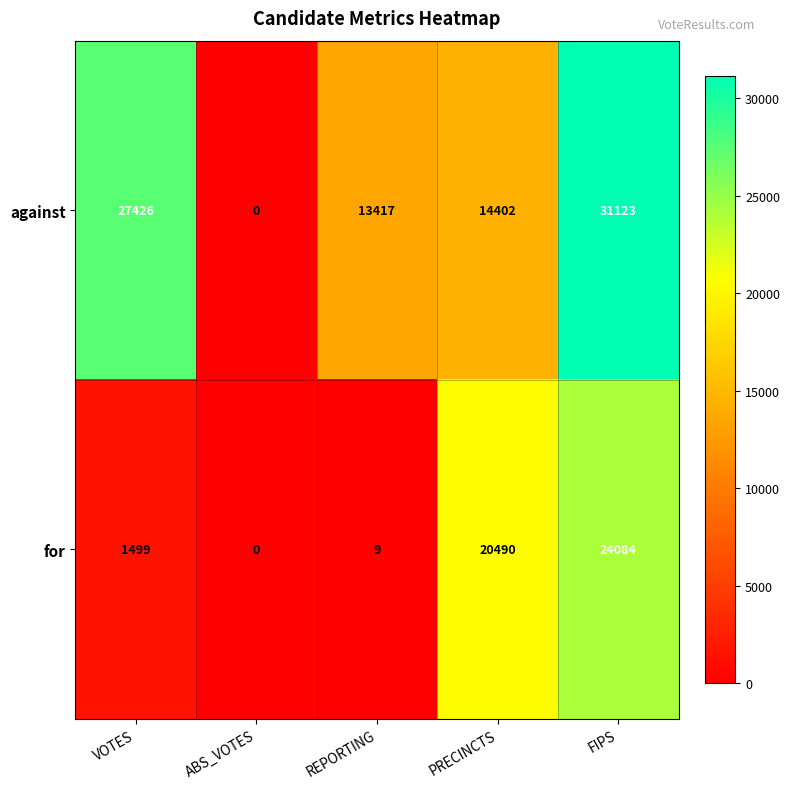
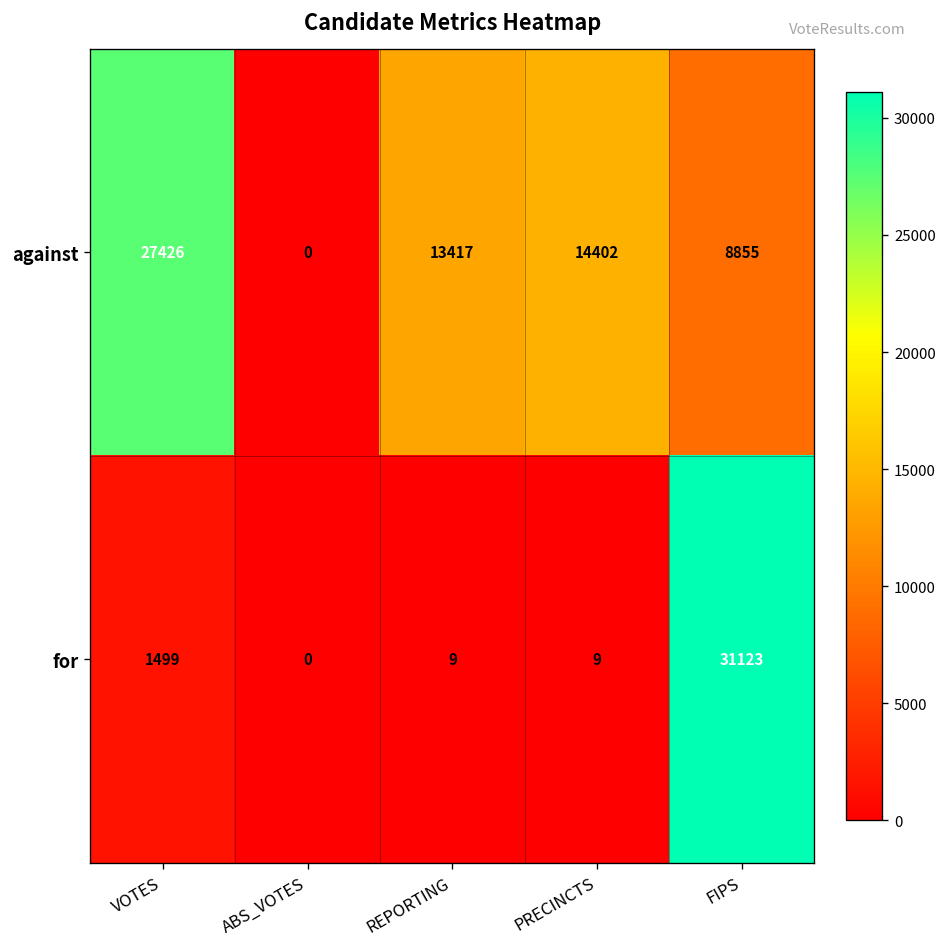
  {
    "against": {
      "VOTES": 27426,
      "ABS_VOTES": 0,
      "REPORTING": 13417,
      "PRECINCTS": 14402,
-     "FIPS": 31123
+     "FIPS": 8855
    },
    "for": {
      "VOTES": 1499,
      "ABS_VOTES": 0,
      "REPORTING": 9,
-     "PRECINCTS": 20490,
-     "FIPS": 24084
+     "PRECINCTS": 9,
+     "FIPS": 31123
    }
  }
